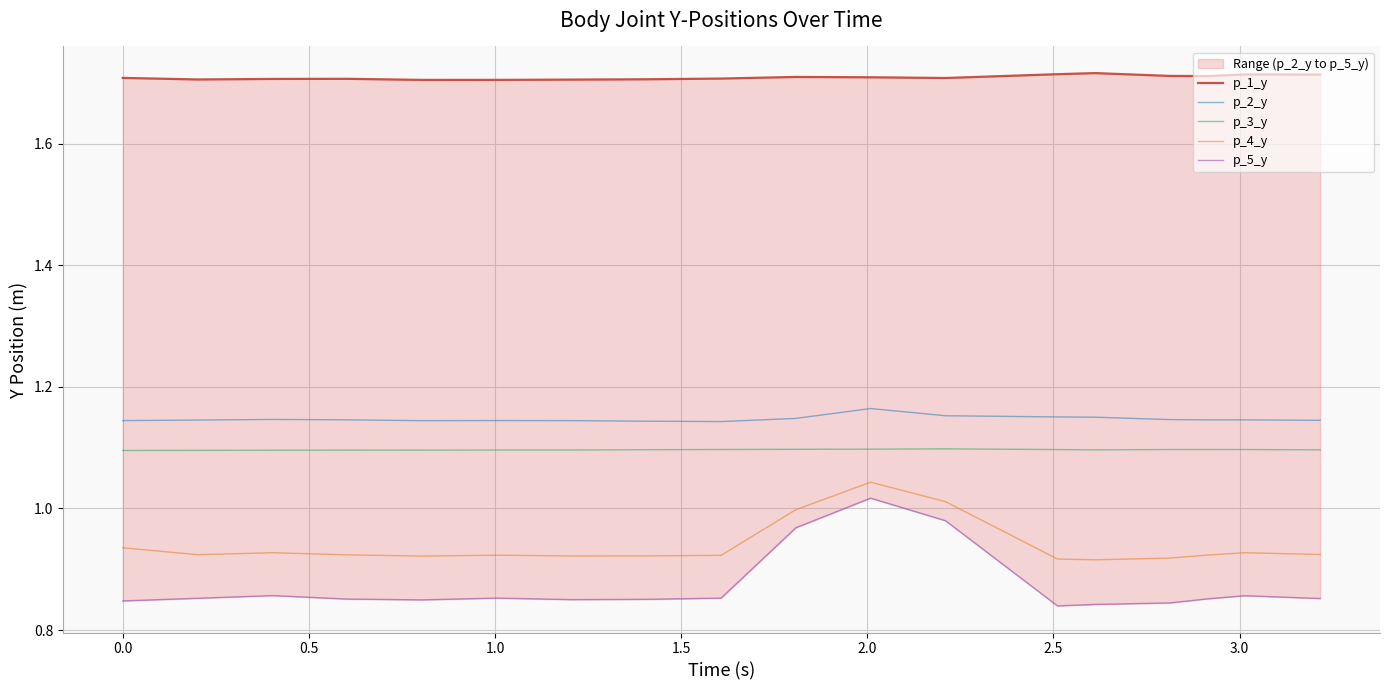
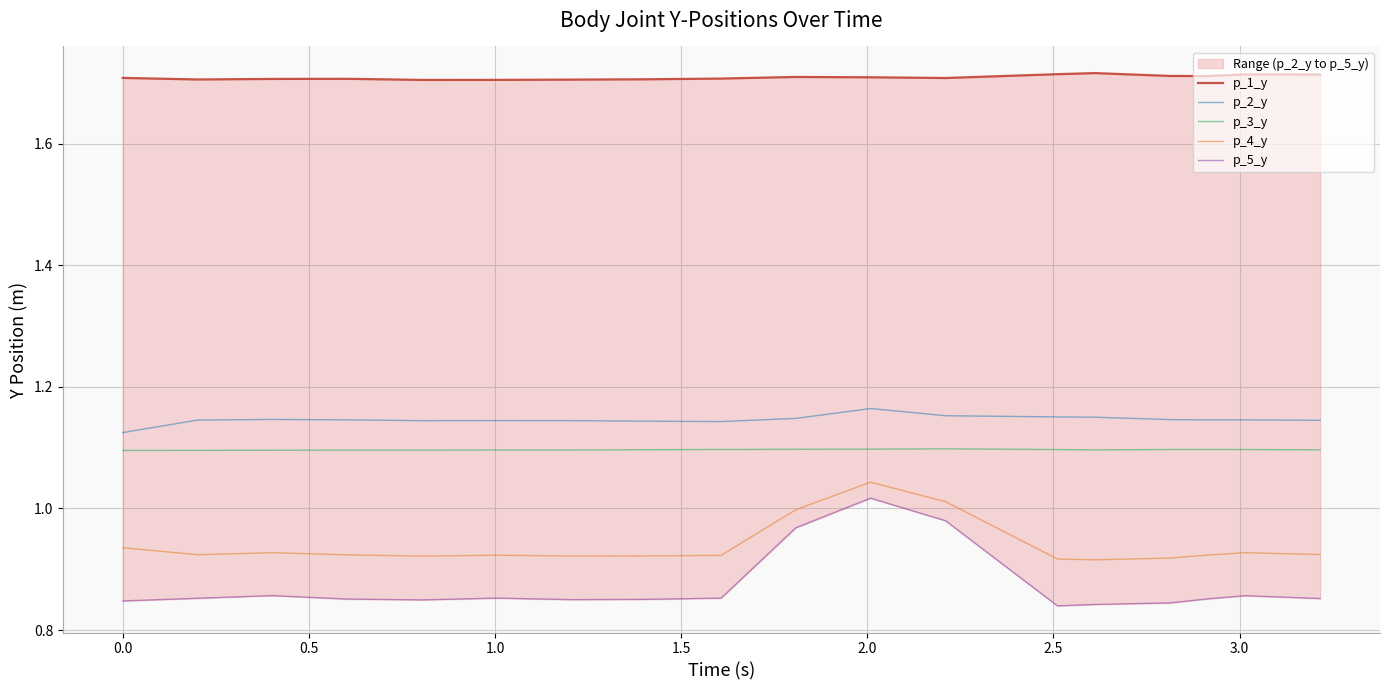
  {
    "Range (p_2_y to p_5_y)": {
      "0.0": 1.71
    },
    "p_2_y": {
-     "0.0": 1.14
+     "0.0": 1.12
    },
    "p_3_y": {
      "0.0": 1.10
    },
    "p_4_y": {
      "0.0": 0.94
    },
    "p_5_y": {
      "0.0": 0.85
    }
  }
